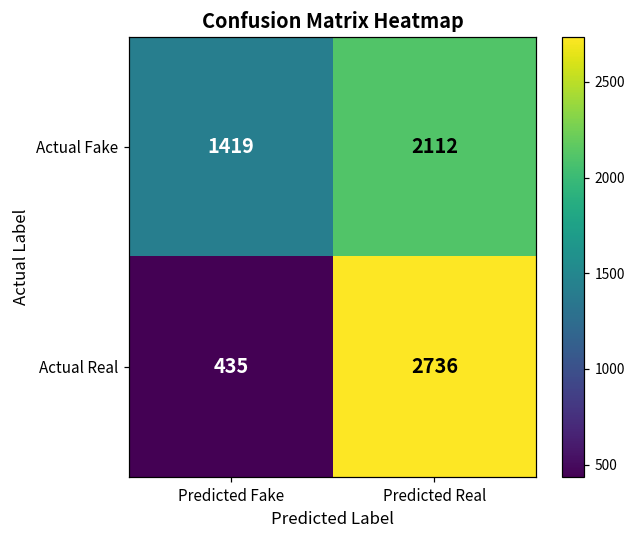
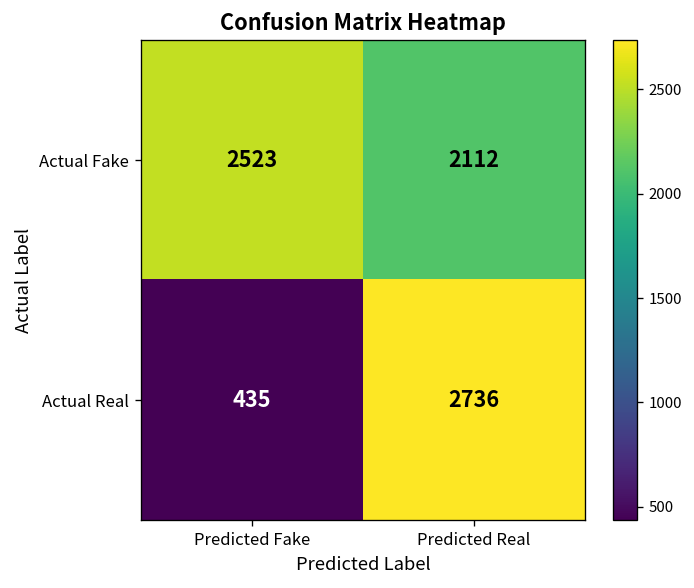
  {
    "Actual Fake": {
-     "Predicted Fake": 1419,
+     "Predicted Fake": 2523,
      "Predicted Real": 2112
    },
    "Actual Real": {
      "Predicted Fake": 435,
      "Predicted Real": 2736
    }
  }
